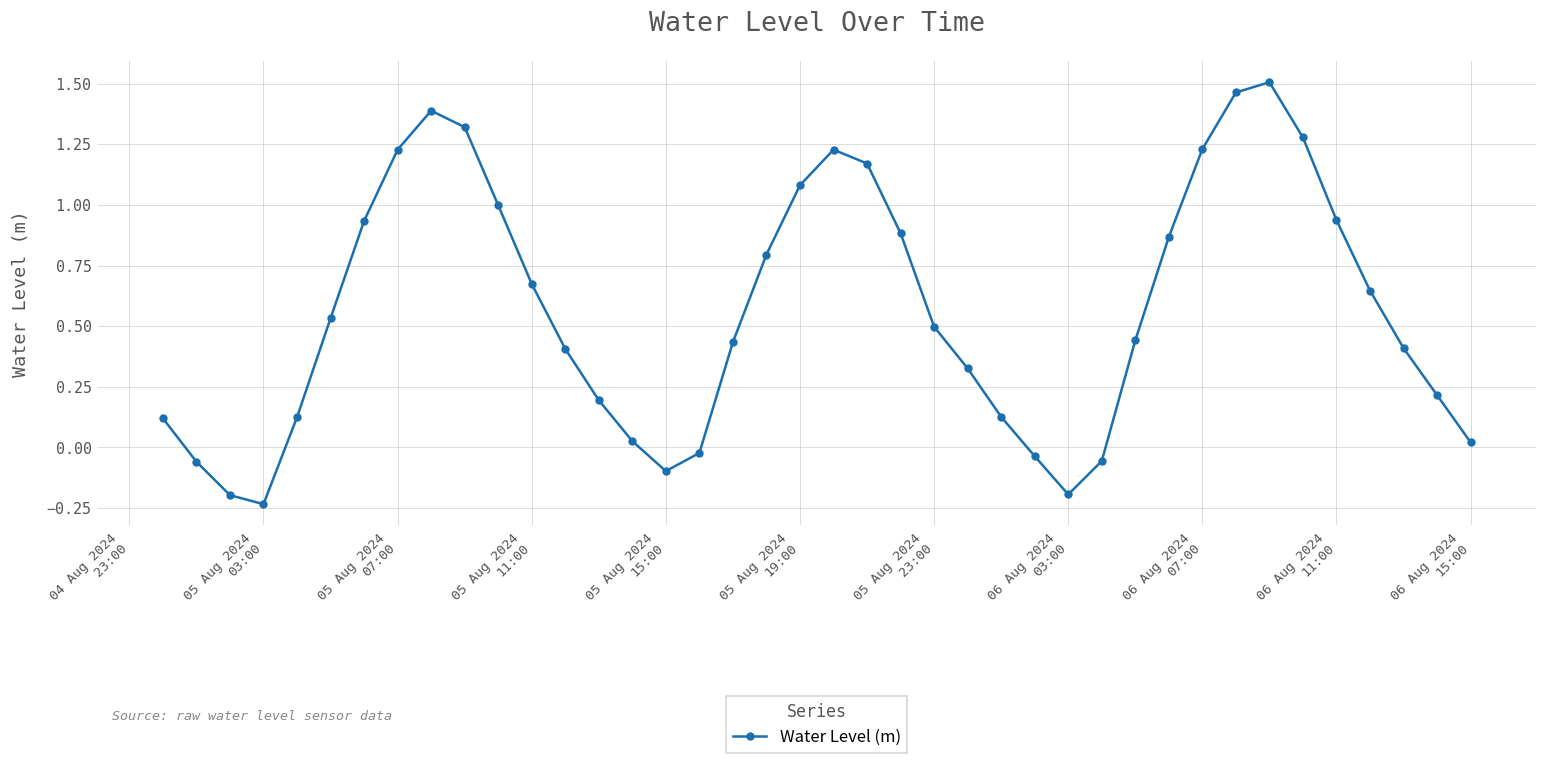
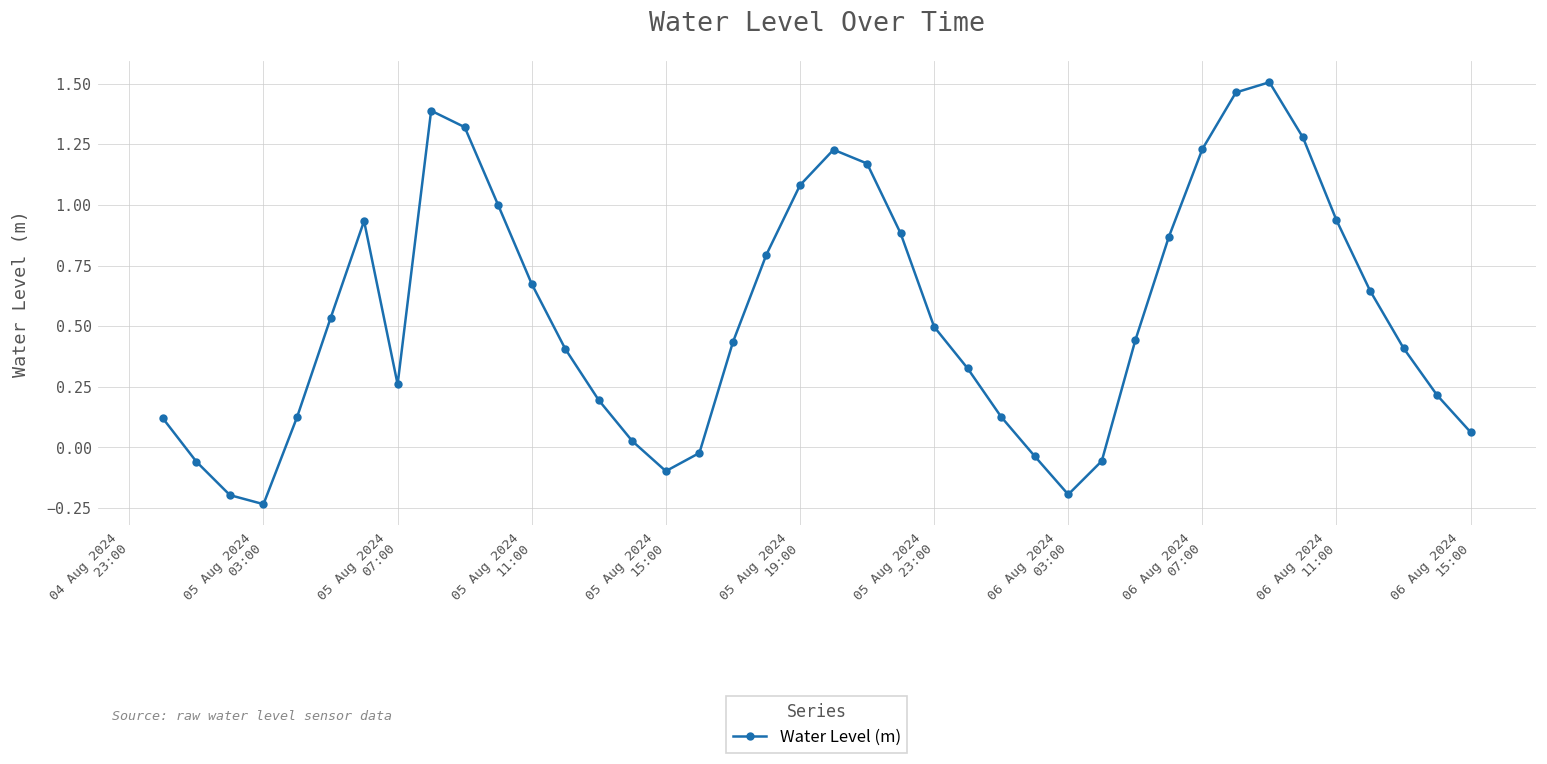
  {
    "05 Aug 2024 03:00": -0.23,
-   "05 Aug 2024 07:00": 1.23,
+   "05 Aug 2024 07:00": 0.26,
    "05 Aug 2024 11:00": 0.67,
    "05 Aug 2024 15:00": -0.10,
    "05 Aug 2024 19:00": 1.08,
    "05 Aug 2024 23:00": 0.50,
    "06 Aug 2024 03:00": -0.19,
    "06 Aug 2024 07:00": 1.23,
    "06 Aug 2024 11:00": 0.94,
-   "06 Aug 2024 15:00": 0.02
+   "06 Aug 2024 15:00": 0.06
  }
